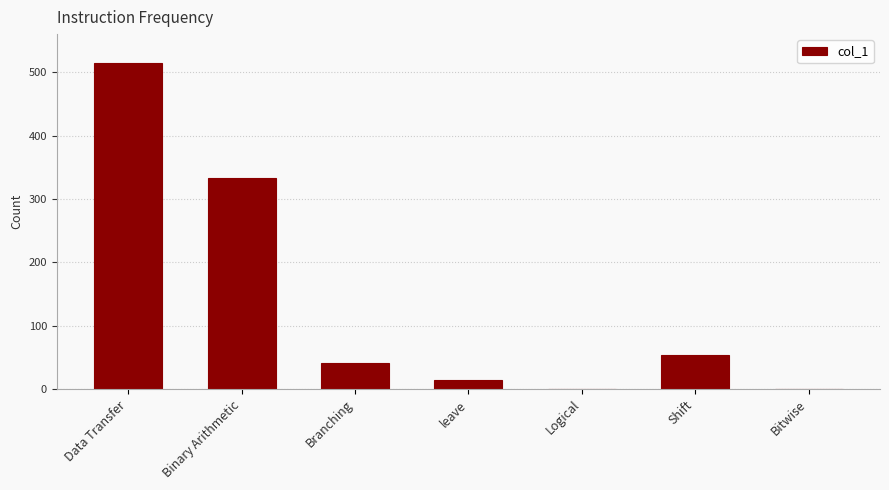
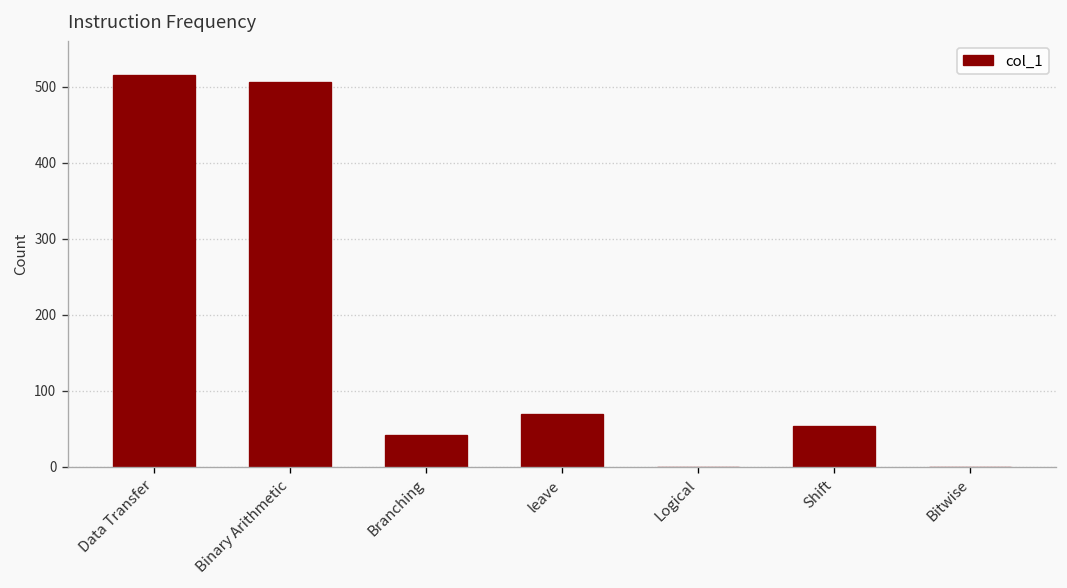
  {
    "Data Transfer": 520,
-   "Binary Arithmetic": 330,
+   "Binary Arithmetic": 510,
    "Branching": 40,
-   "leave": 20,
+   "leave": 70,
    "Logical": 0,
    "Shift": 50,
    "Bitwise": 0
  }
